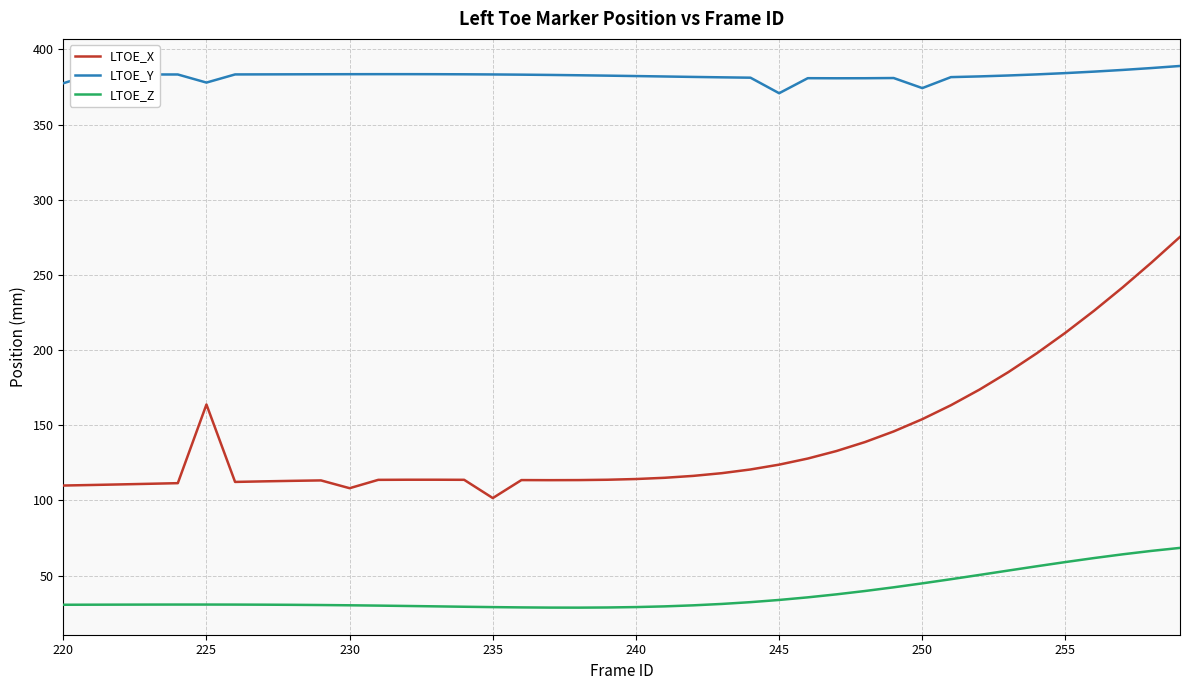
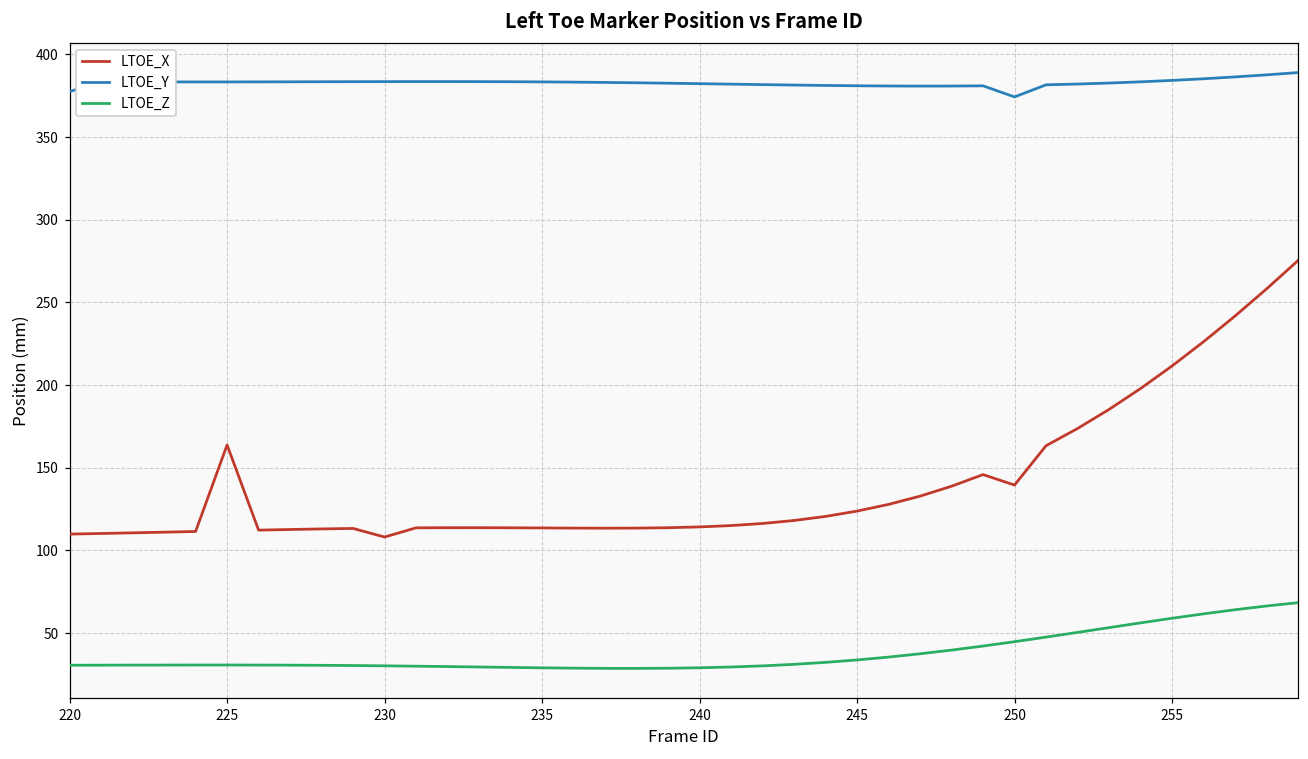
  {
    "LTOE_X": {
      "220": 110,
      "225": 164,
      "230": 108,
-     "235": 102,
+     "235": 114,
      "240": 114,
      "245": 124,
-     "250": 154,
+     "250": 140,
      "255": 212
    },
    "LTOE_Y": {
      "220": 377,
-     "225": 378,
+     "225": 383,
      "230": 384,
      "235": 383,
      "240": 382,
-     "245": 371,
+     "245": 381,
      "250": 374,
      "255": 384
    },
    "LTOE_Z": {
      "220": 31,
      "225": 31,
      "230": 30,
      "235": 29,
      "240": 29,
      "245": 34,
      "250": 45,
      "255": 59
    }
  }
